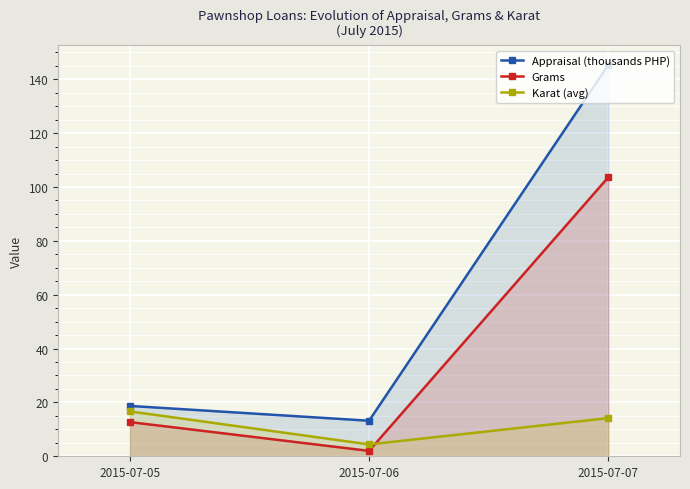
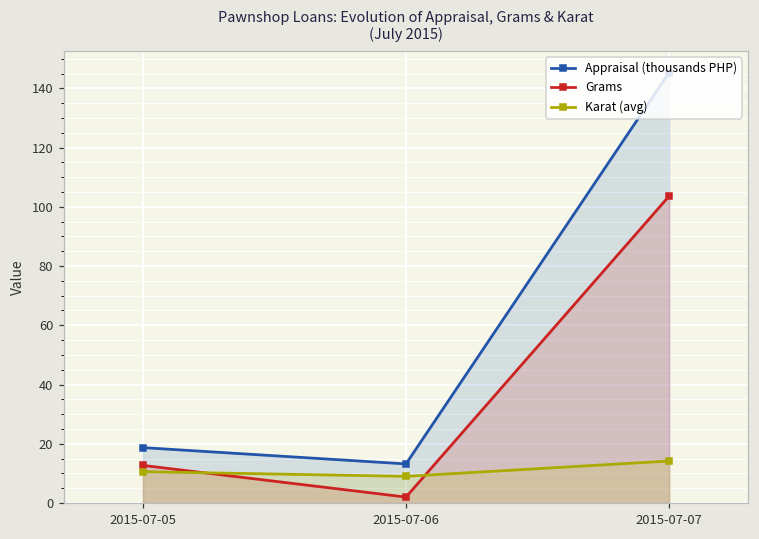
  {
    "Appraisal (thousands PHP)": {
      "2015-07-05": 19,
      "2015-07-06": 13
    },
    "Grams": {
      "2015-07-05": 13,
      "2015-07-06": 2,
      "2015-07-07": 104
    },
    "Karat (avg)": {
-     "2015-07-05": 17,
-     "2015-07-06": 4,
+     "2015-07-05": 11,
+     "2015-07-06": 9,
      "2015-07-07": 14
    }
  }
